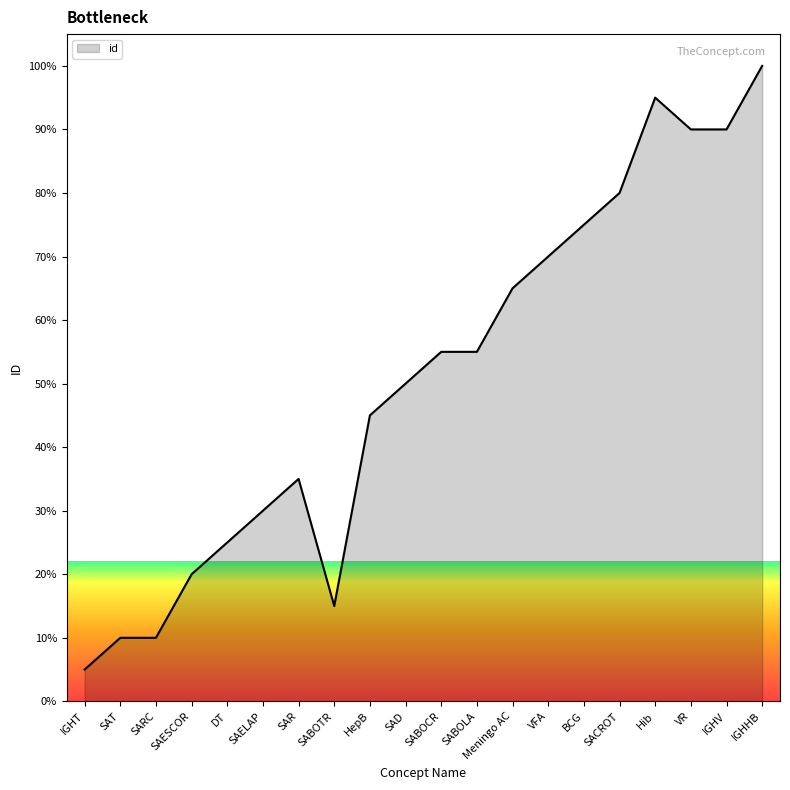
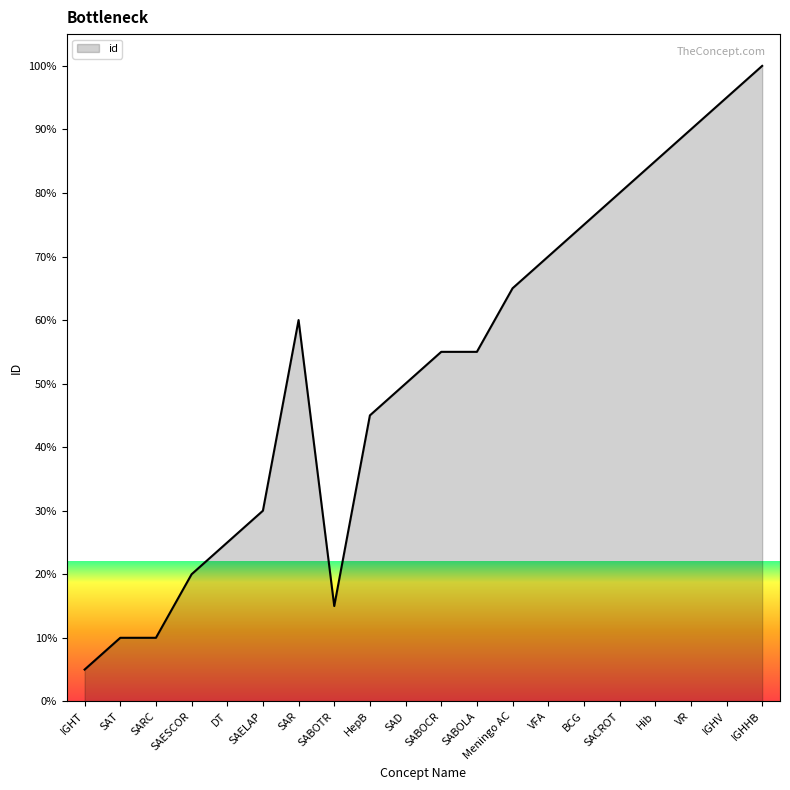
  {
    "IGHT": "5%",
    "SAT": "10%",
    "SARC": "10%",
    "SAESCOR": "20%",
    "DT": "25%",
    "SAELAP": "30%",
-   "SAR": "35%",
+   "SAR": "60%",
    "SABOTR": "15%",
    "HepB": "45%",
    "SAD": "50%",
    "SABOCR": "55%",
    "SABOLA": "55%",
    "Meningo AC": "65%",
    "VFA": "70%",
    "BCG": "75%",
    "SACROT": "80%",
-   "Hib": "95%",
+   "Hib": "85%",
    "VR": "90%",
-   "IGHV": "90%",
+   "IGHV": "95%",
    "IGHHB": "100%"
  }
